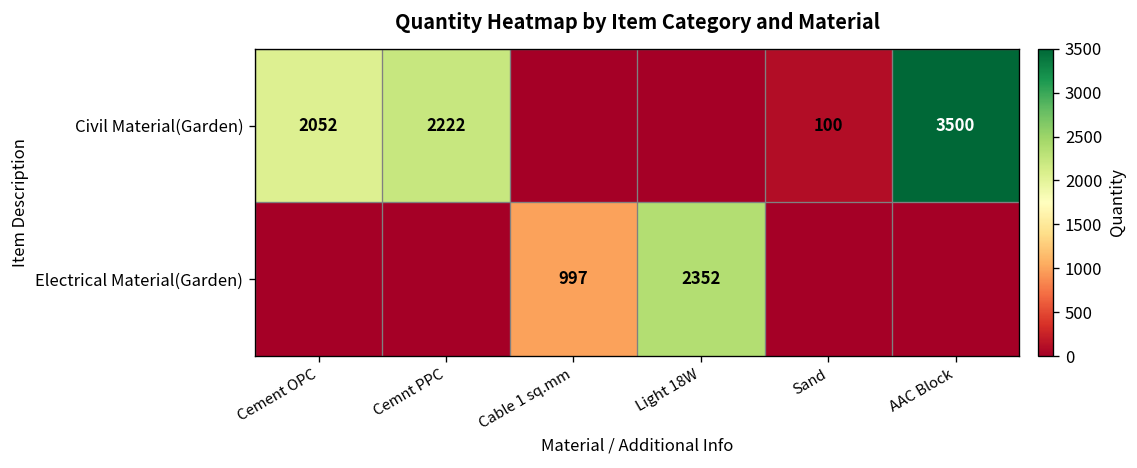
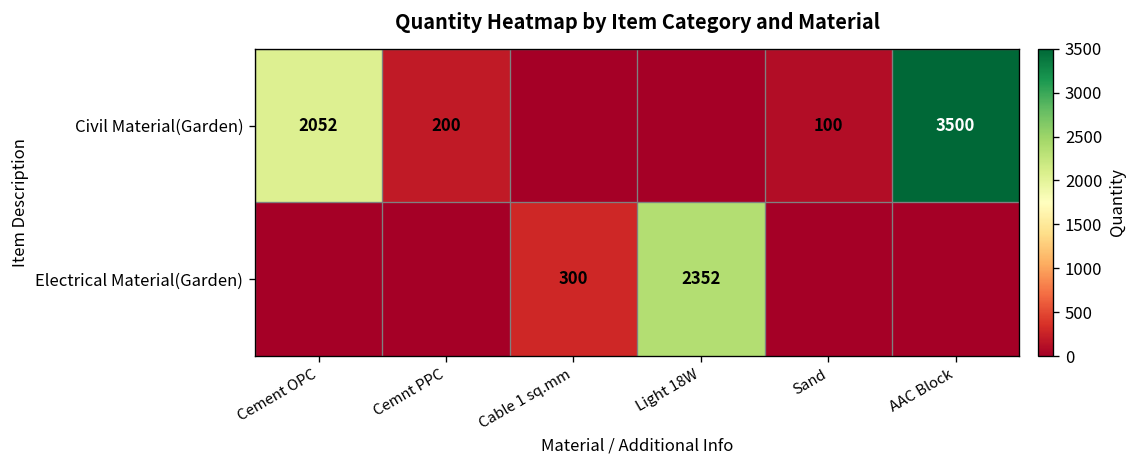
  {
    "Civil Material(Garden)": {
      "Cement OPC": 2052,
-     "Cemnt PPC": 2222,
+     "Cemnt PPC": 200,
      "Sand": 100,
      "AAC Block": 3500
    },
    "Electrical Material(Garden)": {
-     "Cable 1 sq.mm": 997,
+     "Cable 1 sq.mm": 300,
      "Light 18W": 2352
    }
  }
